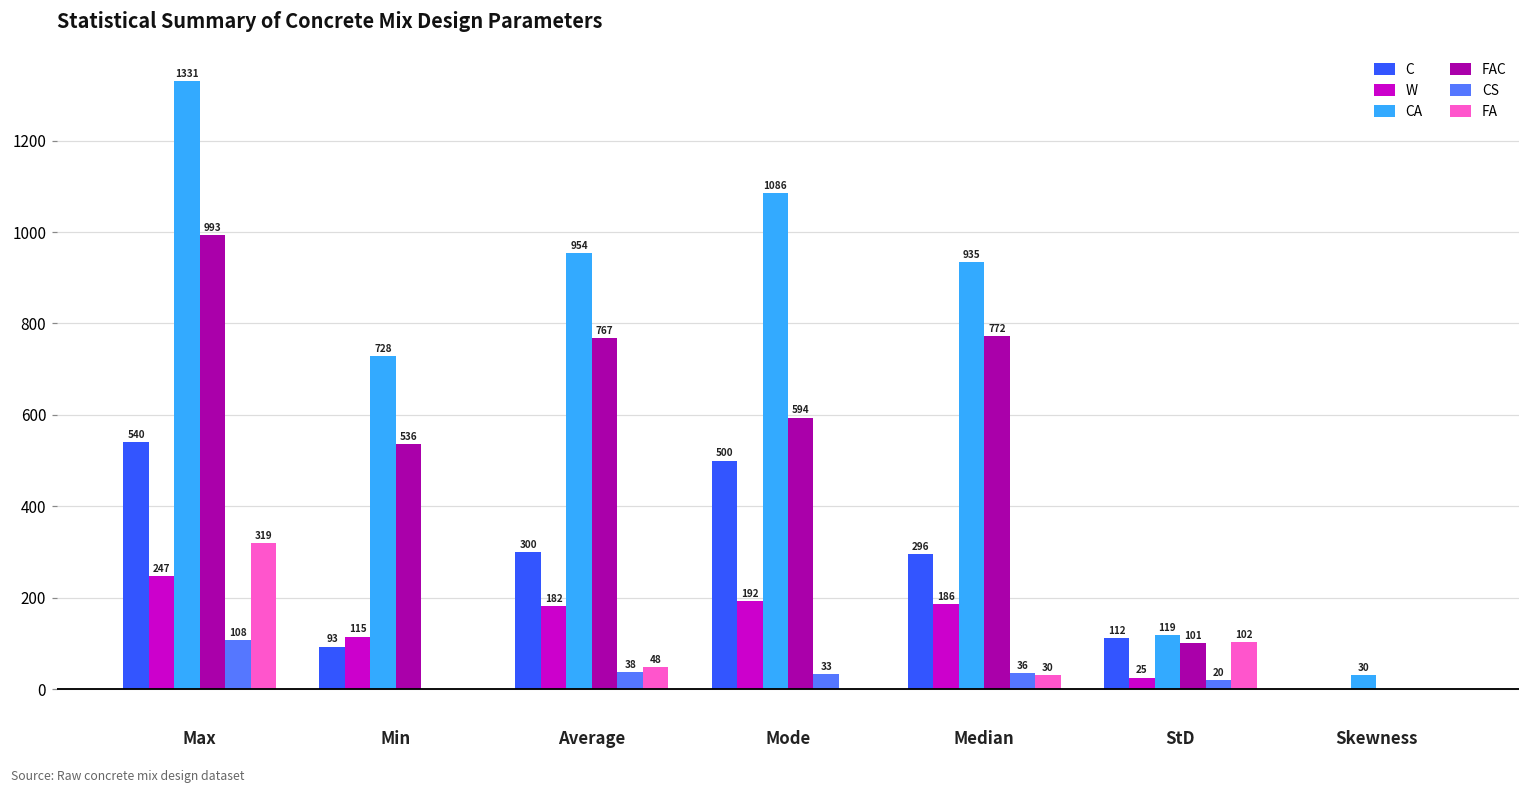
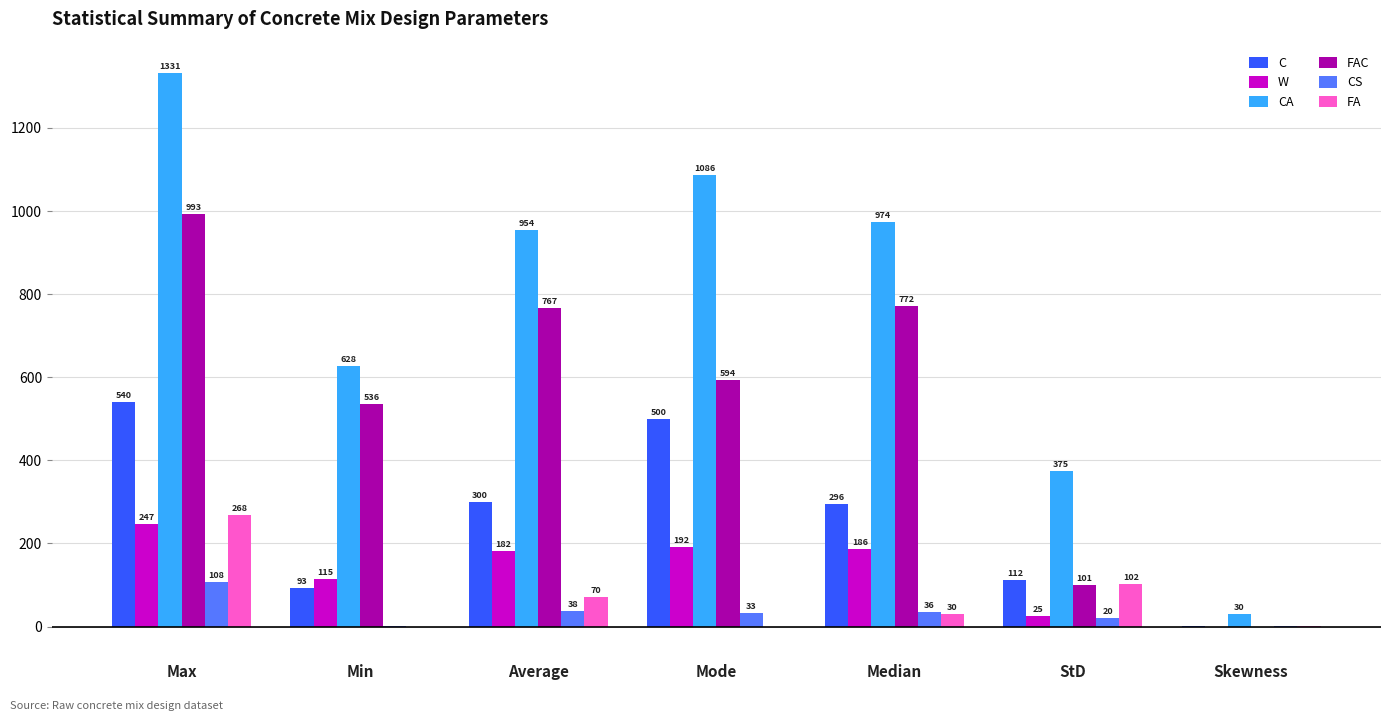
  {
    "CA": {
      "Max": 1331,
-     "Min": 728,
+     "Min": 628,
      "Average": 954,
      "Mode": 1086,
-     "Median": 935,
-     "StD": 119,
+     "Median": 974,
+     "StD": 375,
      "Skewness": 30
    },
    "FA": {
-     "Max": 319,
-     "Average": 48,
+     "Max": 268,
+     "Average": 70,
      "Median": 30,
      "StD": 102
    }
  }
